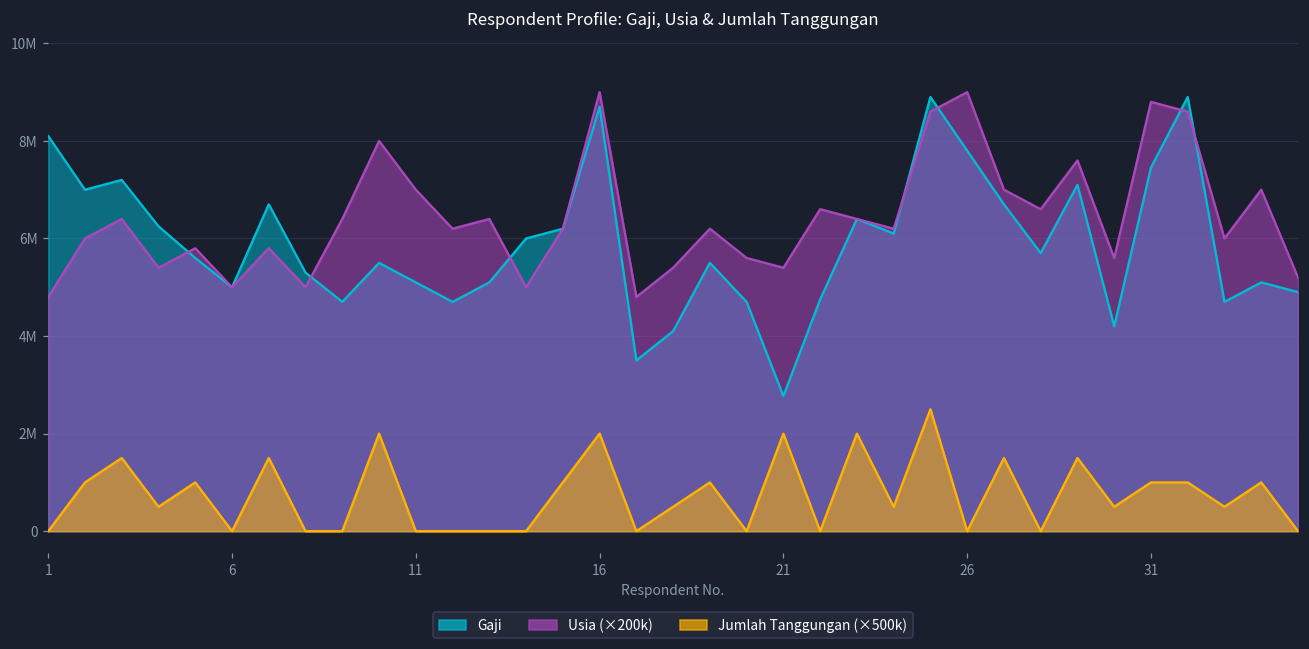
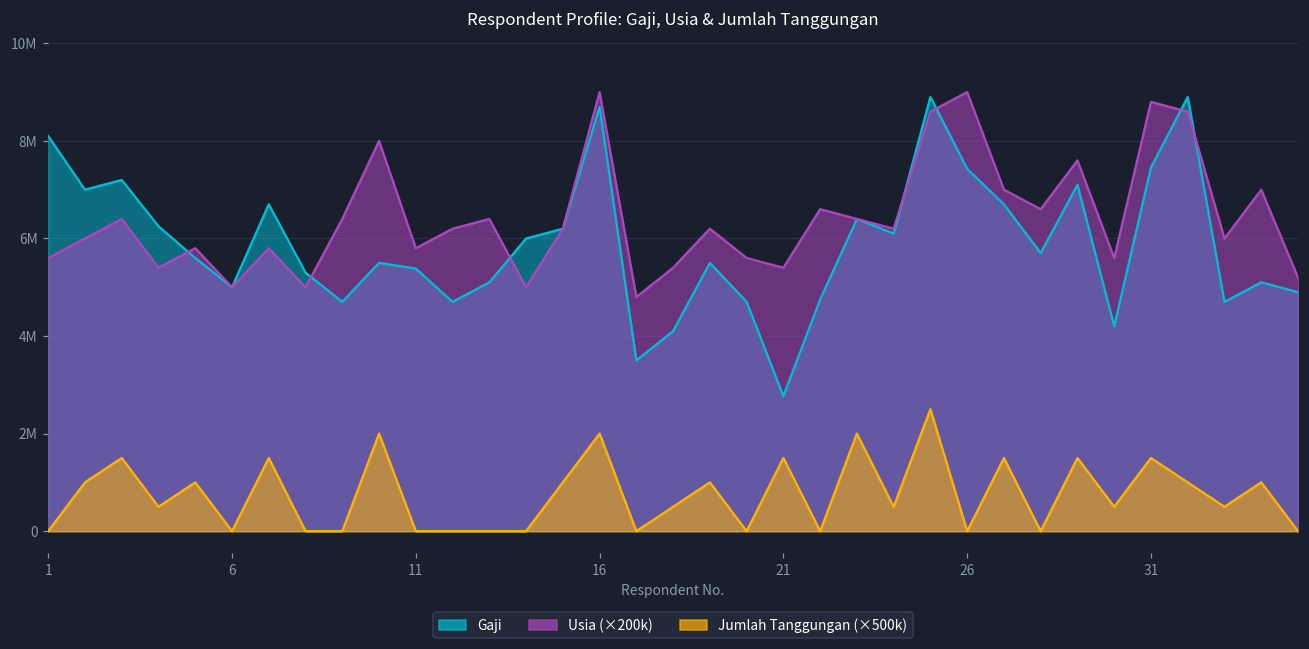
  {
    "Gaji": {
      "1": 8100000,
-     "11": 5100000,
+     "11": 5400000,
      "16": 8700000,
      "21": 2800000,
-     "26": 7800000,
+     "26": 7400000,
      "31": 7500000
    },
    "Usia (×200k)": {
-     "1": 4800000,
-     "11": 7000000,
+     "1": 5600000,
+     "11": 5800000,
      "16": 9000000,
      "21": 5400000,
      "26": 9000000,
      "31": 8800000
    },
    "Jumlah Tanggungan (×500k)": {
      "1": 0,
      "6": 0,
      "11": 0,
      "16": 2000000,
-     "21": 2000000,
+     "21": 1500000,
      "26": 0,
-     "31": 1000000
+     "31": 1500000
    }
  }
